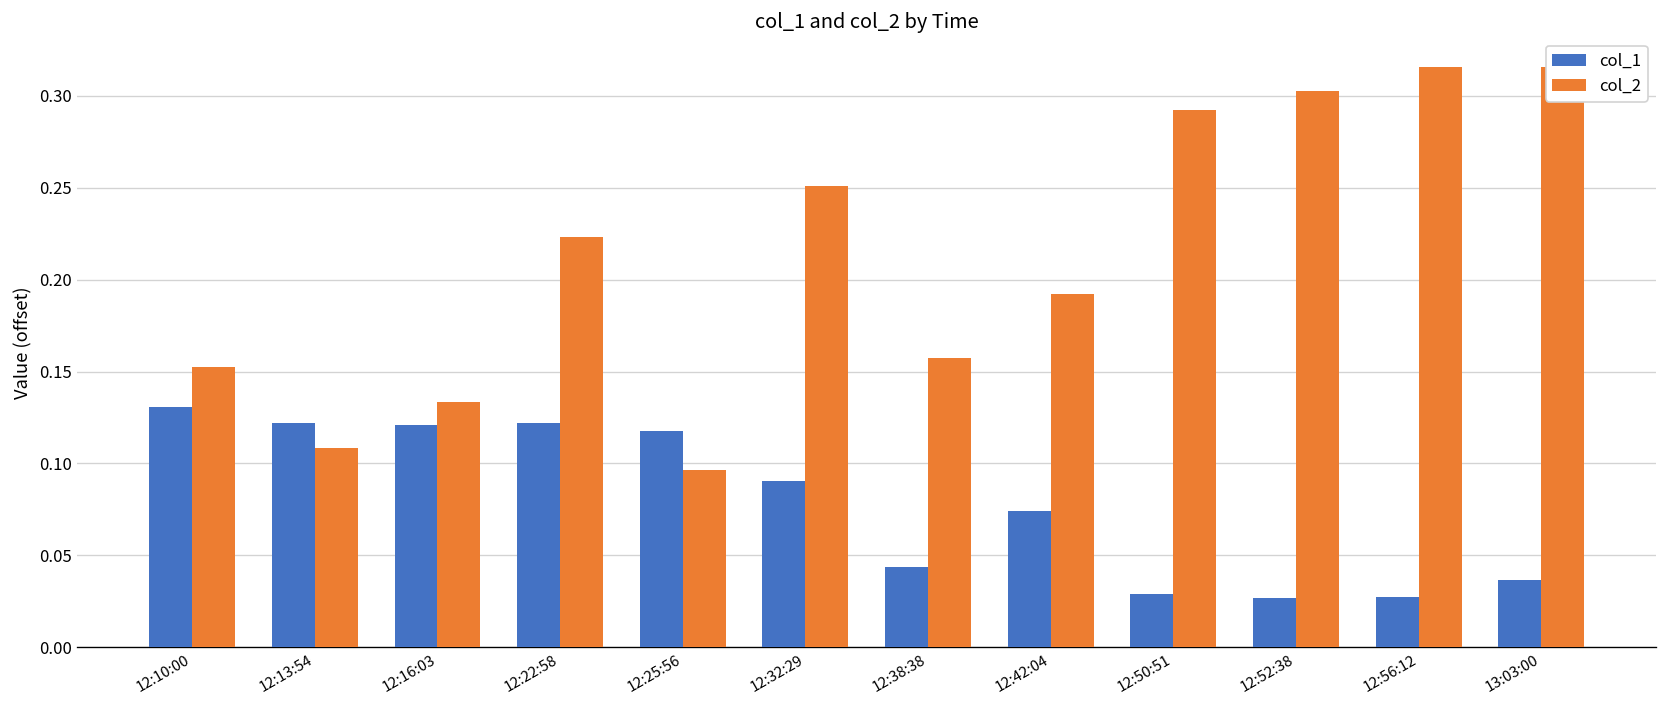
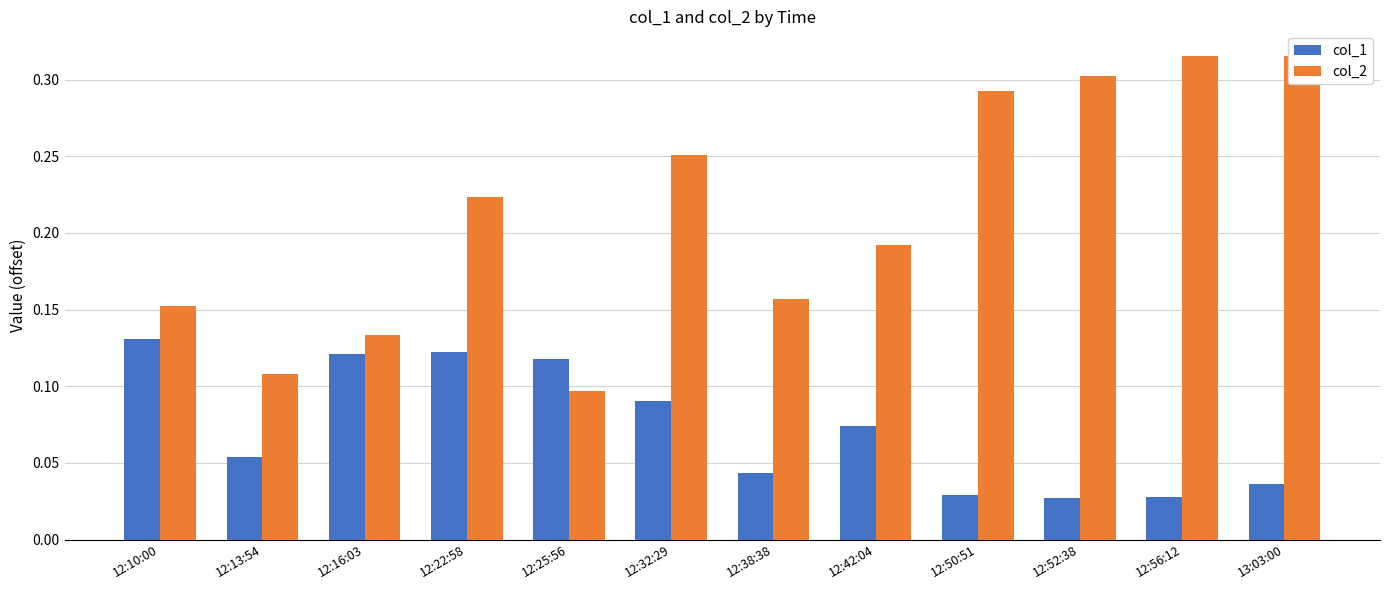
  {
    "col_1": {
      "12:10:00": 0.131,
-     "12:13:54": 0.122,
+     "12:13:54": 0.054,
      "12:16:03": 0.121,
      "12:22:58": 0.122,
      "12:25:56": 0.118,
      "12:32:29": 0.091,
      "12:38:38": 0.043,
      "12:42:04": 0.074,
      "12:50:51": 0.029,
      "12:52:38": 0.027,
      "12:56:12": 0.028,
      "13:03:00": 0.037
    },
    "col_2": {
      "12:10:00": 0.152,
      "12:13:54": 0.108,
      "12:16:03": 0.133,
      "12:22:58": 0.223,
      "12:25:56": 0.097,
      "12:32:29": 0.251,
      "12:38:38": 0.157,
      "12:42:04": 0.192,
      "12:50:51": 0.292,
      "12:52:38": 0.303,
      "12:56:12": 0.316
    }
  }
